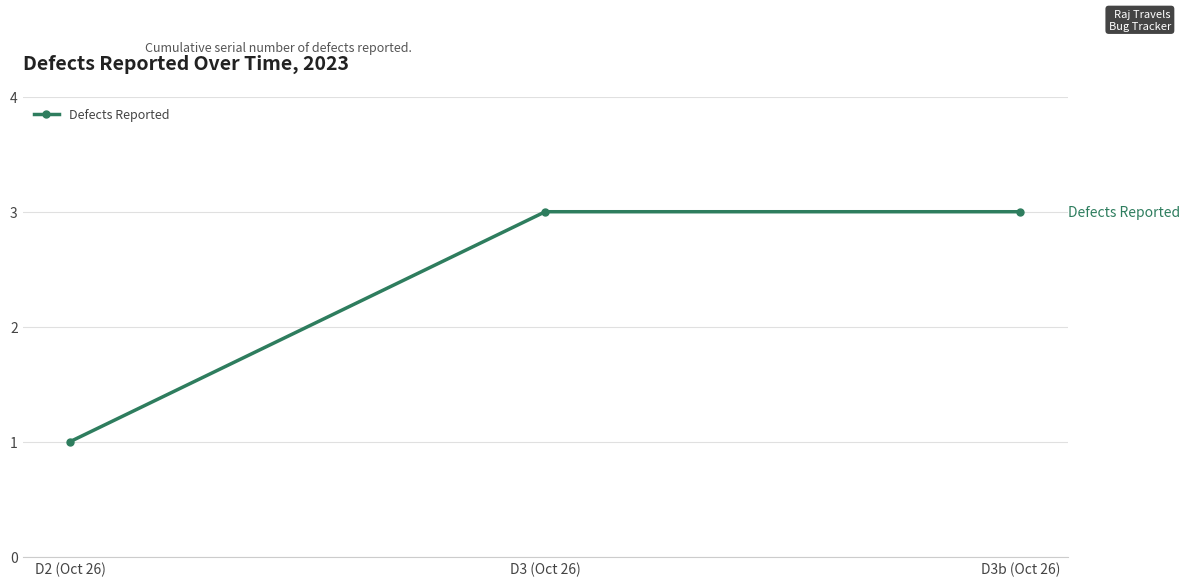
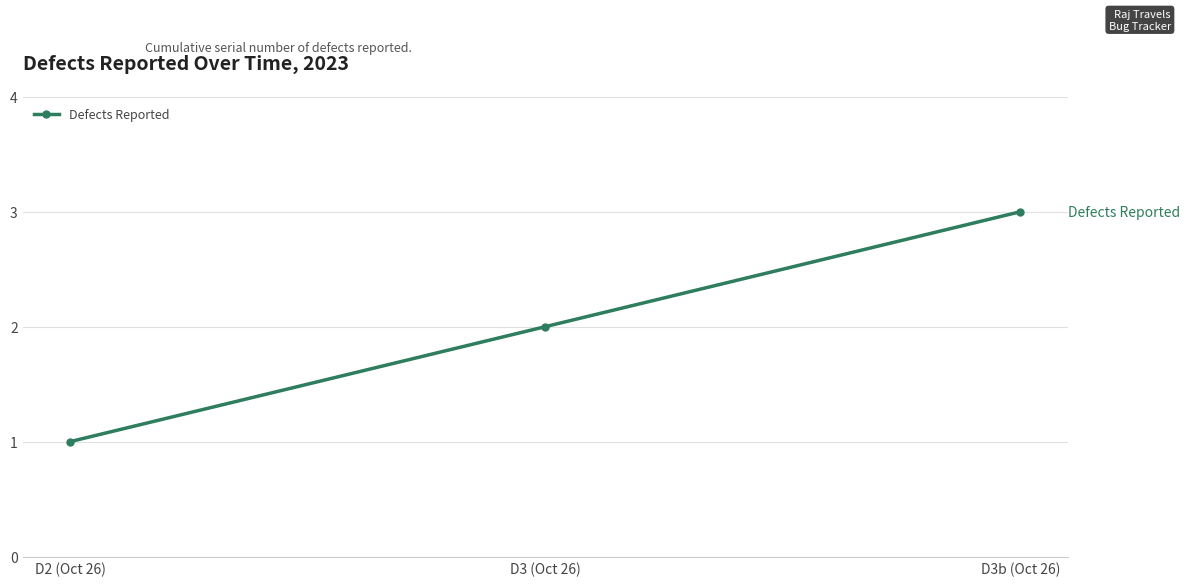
  {
    "D2 (Oct 26)": 1,
-   "D3 (Oct 26)": 3,
+   "D3 (Oct 26)": 2,
    "D3b (Oct 26)": 3
  }
